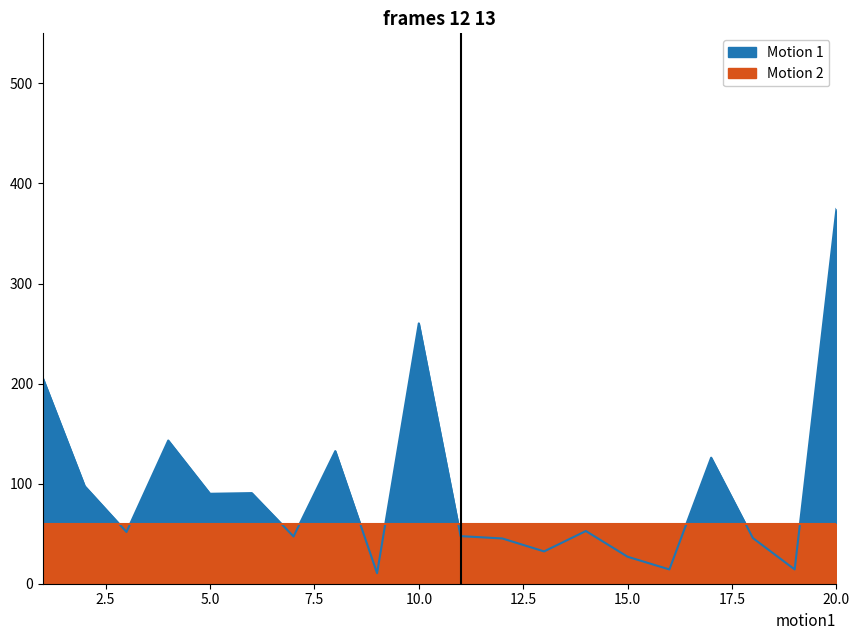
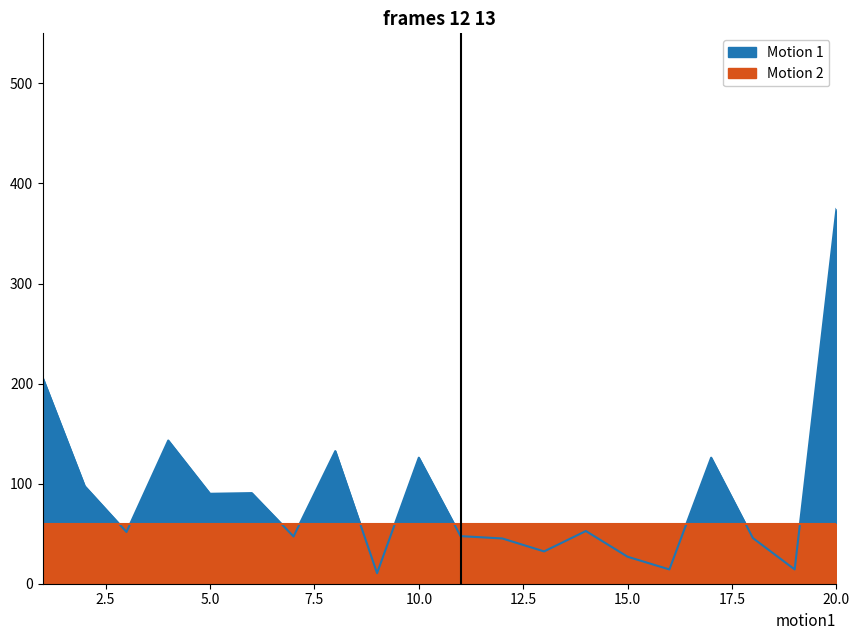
  {
    "Motion 1": {
      "5.0": 90,
-     "10.0": 260,
+     "10.0": 126,
      "15.0": 27,
      "20.0": 374
    },
    "Motion 2": {
      "5.0": 60,
      "10.0": 60,
      "15.0": 60,
      "20.0": 60
    }
  }
